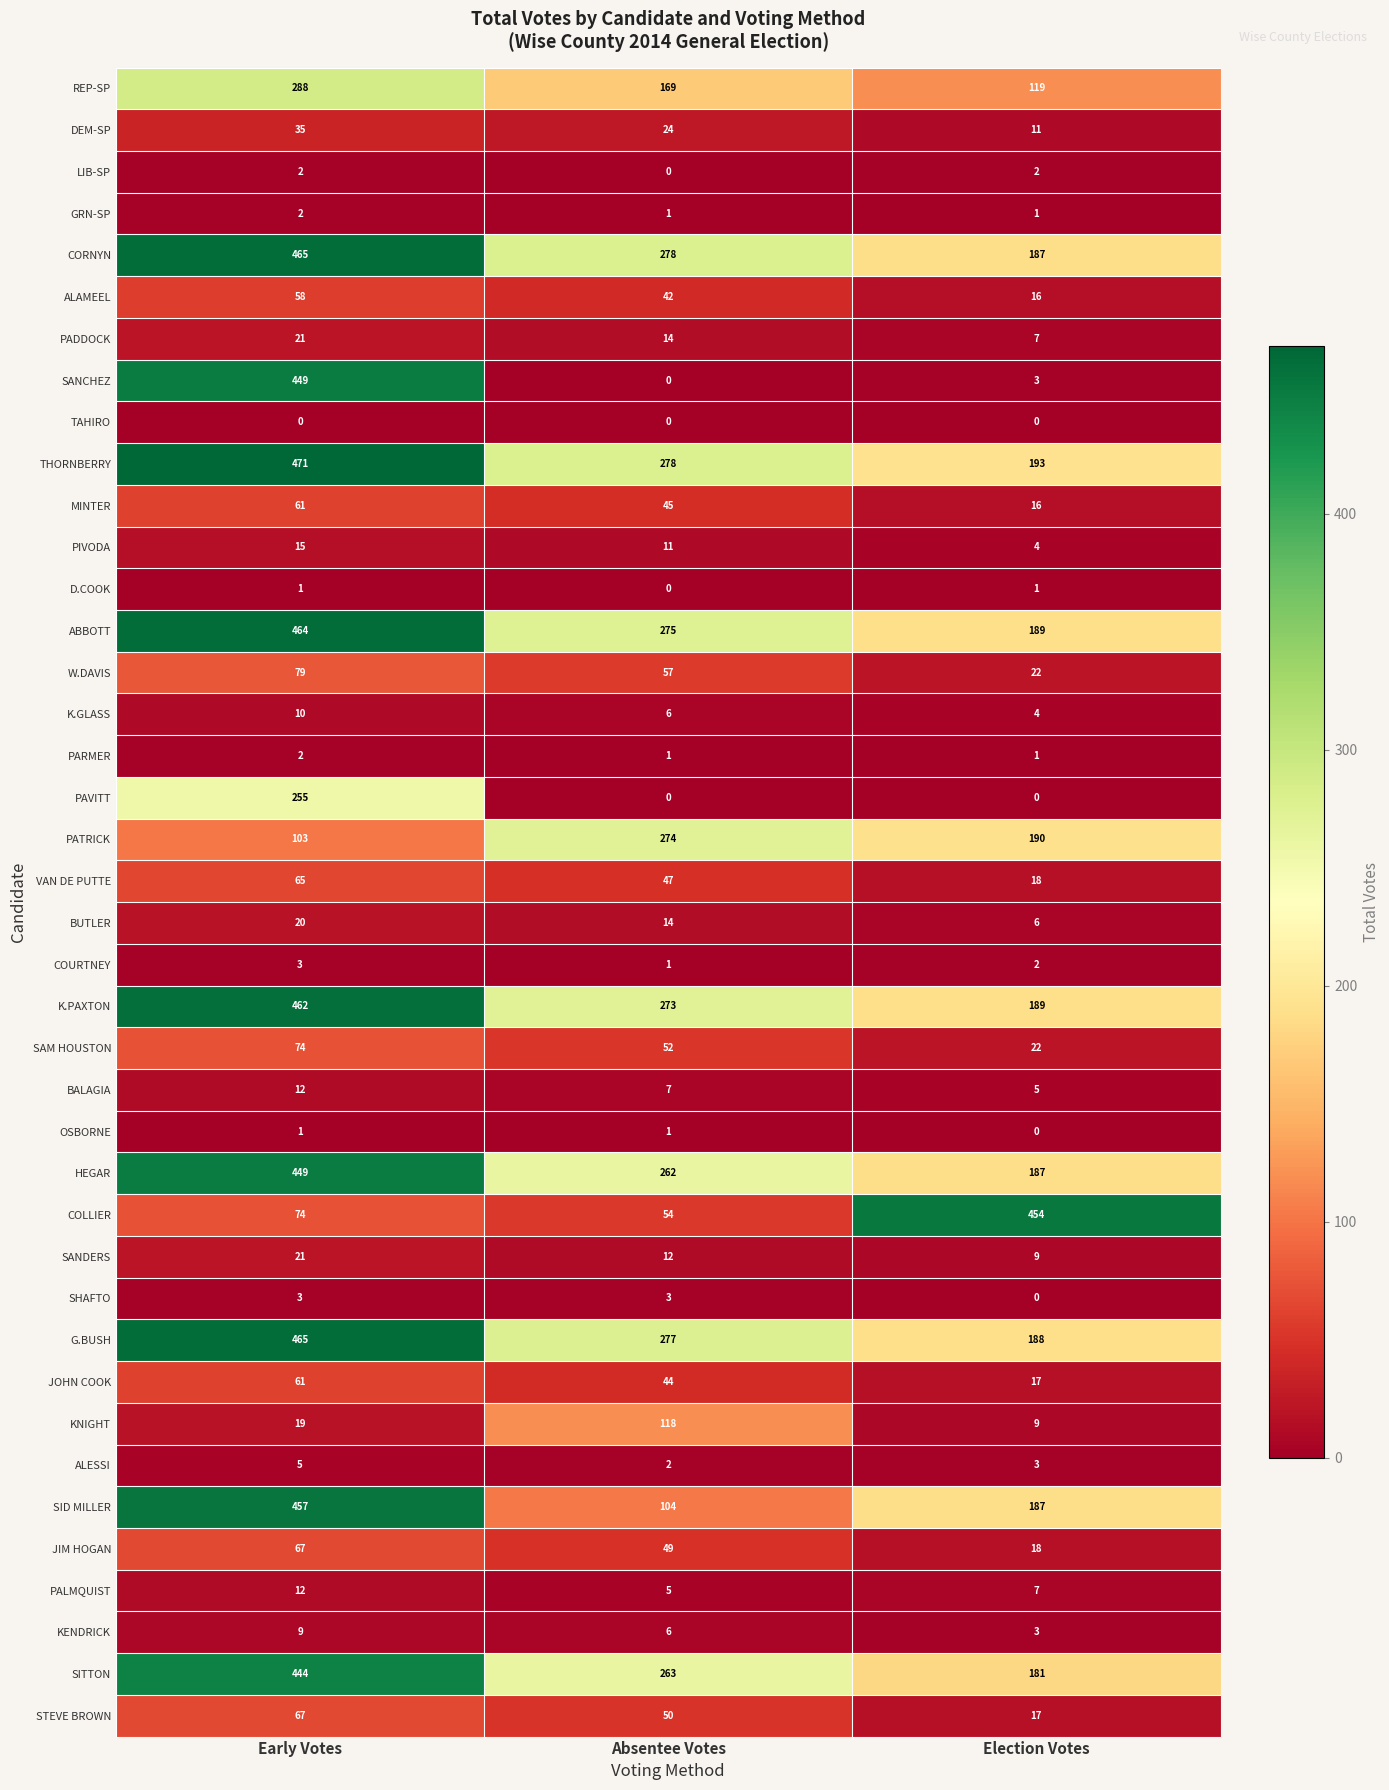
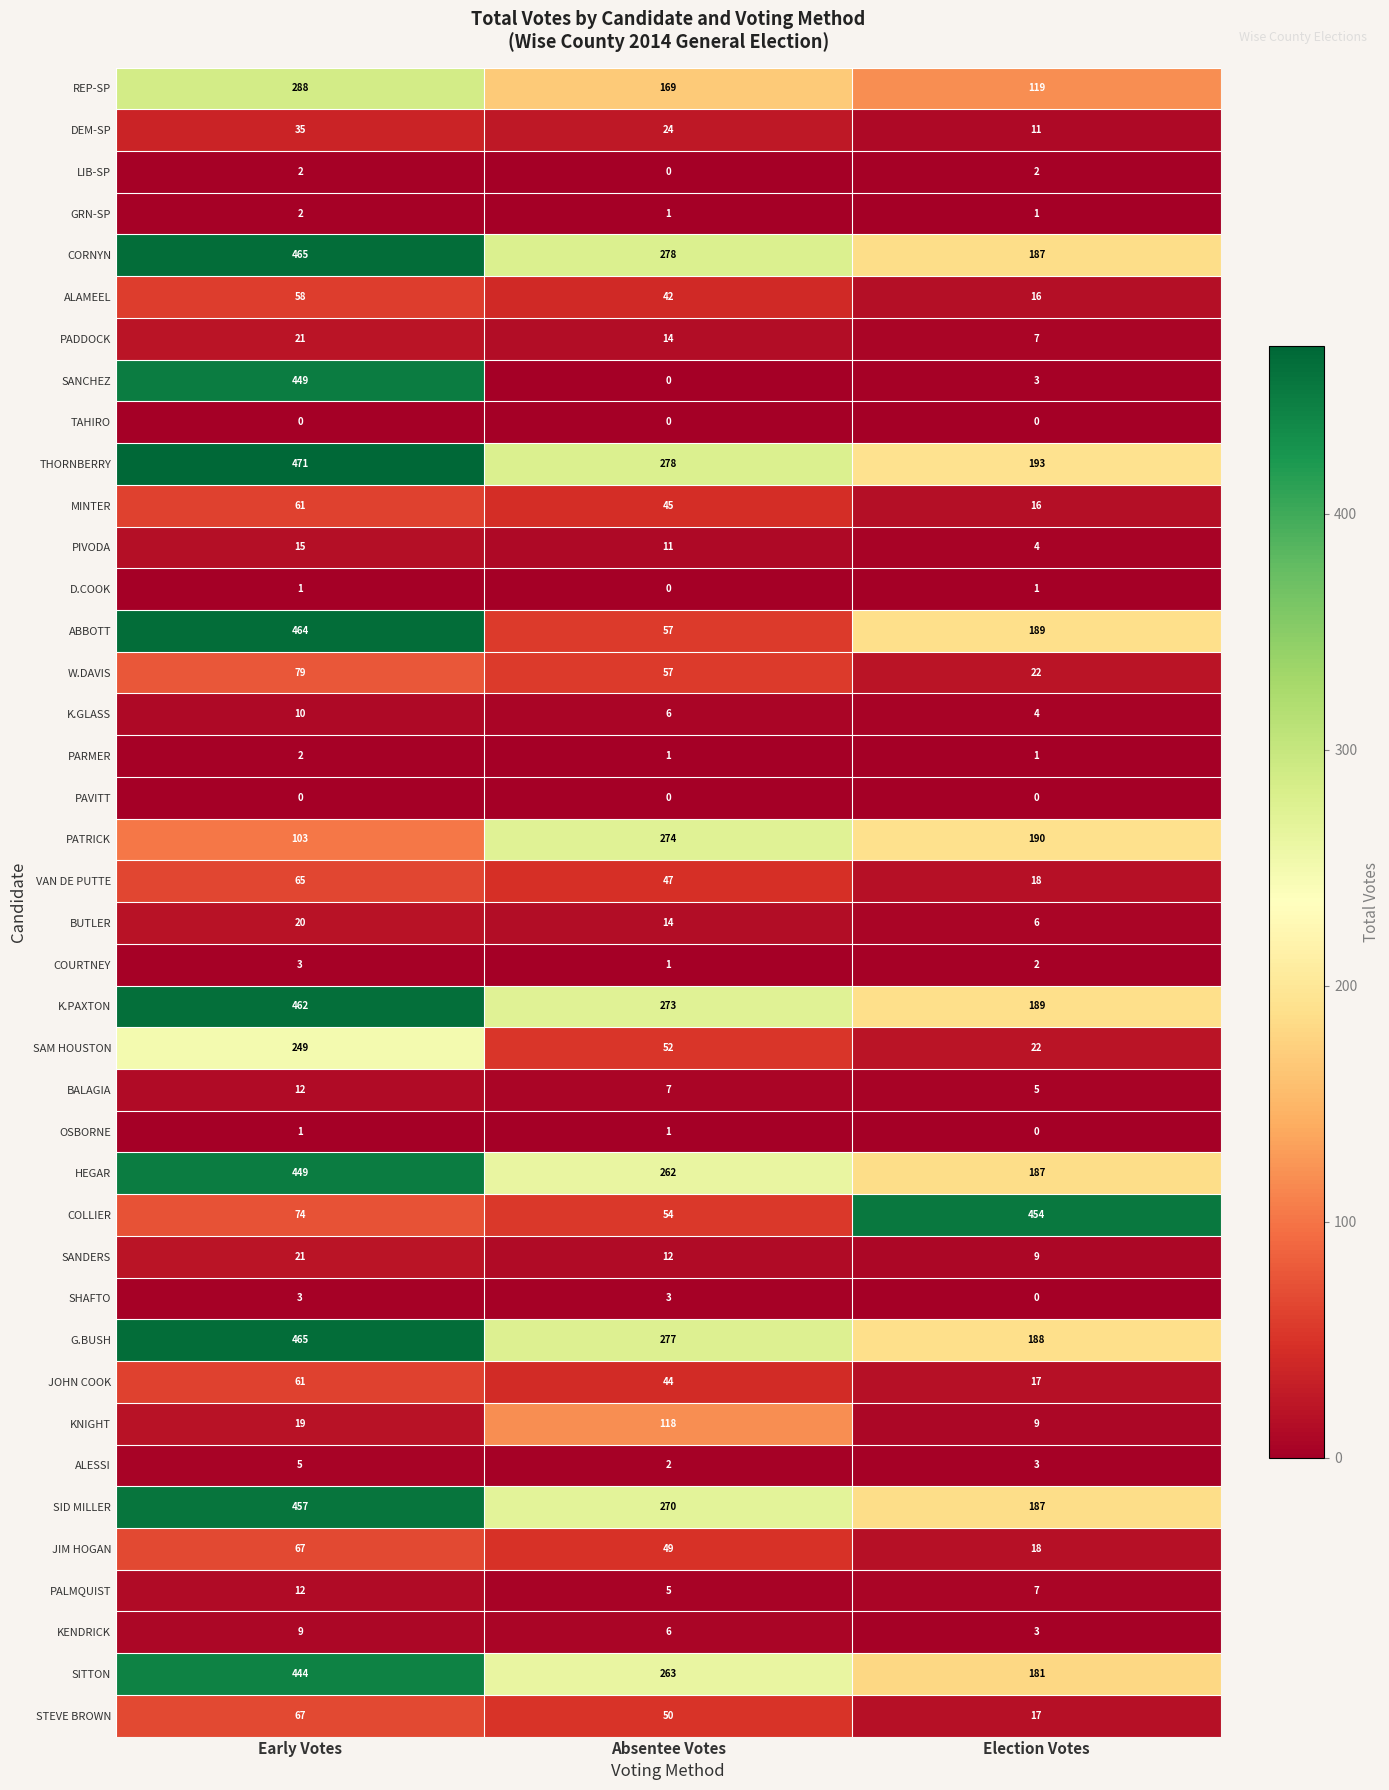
  {
    "REP-SP": {
      "Early Votes": 288,
      "Absentee Votes": 169,
      "Election Votes": 119
    },
    "DEM-SP": {
      "Early Votes": 35,
      "Absentee Votes": 24,
      "Election Votes": 11
    },
    "LIB-SP": {
      "Early Votes": 2,
      "Absentee Votes": 0,
      "Election Votes": 2
    },
    "GRN-SP": {
      "Early Votes": 2,
      "Absentee Votes": 1,
      "Election Votes": 1
    },
    "CORNYN": {
      "Early Votes": 465,
      "Absentee Votes": 278,
      "Election Votes": 187
    },
    "ALAMEEL": {
      "Early Votes": 58,
      "Absentee Votes": 42,
      "Election Votes": 16
    },
    "PADDOCK": {
      "Early Votes": 21,
      "Absentee Votes": 14,
      "Election Votes": 7
    },
    "SANCHEZ": {
      "Early Votes": 449,
      "Absentee Votes": 0,
      "Election Votes": 3
    },
    "TAHIRO": {
      "Early Votes": 0,
      "Absentee Votes": 0,
      "Election Votes": 0
    },
    "THORNBERRY": {
      "Early Votes": 471,
      "Absentee Votes": 278,
      "Election Votes": 193
    },
    "MINTER": {
      "Early Votes": 61,
      "Absentee Votes": 45,
      "Election Votes": 16
    },
    "PIVODA": {
      "Early Votes": 15,
      "Absentee Votes": 11,
      "Election Votes": 4
    },
    "D.COOK": {
      "Early Votes": 1,
      "Absentee Votes": 0,
      "Election Votes": 1
    },
    "ABBOTT": {
      "Early Votes": 464,
-     "Absentee Votes": 275,
+     "Absentee Votes": 57,
      "Election Votes": 189
    },
    "W.DAVIS": {
      "Early Votes": 79,
      "Absentee Votes": 57,
      "Election Votes": 22
    },
    "K.GLASS": {
      "Early Votes": 10,
      "Absentee Votes": 6,
      "Election Votes": 4
    },
    "PARMER": {
      "Early Votes": 2,
      "Absentee Votes": 1,
      "Election Votes": 1
    },
    "PAVITT": {
-     "Early Votes": 255,
+     "Early Votes": 0,
      "Absentee Votes": 0,
      "Election Votes": 0
    },
    "PATRICK": {
      "Early Votes": 103,
      "Absentee Votes": 274,
      "Election Votes": 190
    },
    "VAN DE PUTTE": {
      "Early Votes": 65,
      "Absentee Votes": 47,
      "Election Votes": 18
    },
    "BUTLER": {
      "Early Votes": 20,
      "Absentee Votes": 14,
      "Election Votes": 6
    },
    "COURTNEY": {
      "Early Votes": 3,
      "Absentee Votes": 1,
      "Election Votes": 2
    },
    "K.PAXTON": {
      "Early Votes": 462,
      "Absentee Votes": 273,
      "Election Votes": 189
    },
    "SAM HOUSTON": {
-     "Early Votes": 74,
+     "Early Votes": 249,
      "Absentee Votes": 52,
      "Election Votes": 22
    },
    "BALAGIA": {
      "Early Votes": 12,
      "Absentee Votes": 7,
      "Election Votes": 5
    },
    "OSBORNE": {
      "Early Votes": 1,
      "Absentee Votes": 1,
      "Election Votes": 0
    },
    "HEGAR": {
      "Early Votes": 449,
      "Absentee Votes": 262,
      "Election Votes": 187
    },
    "COLLIER": {
      "Early Votes": 74,
      "Absentee Votes": 54,
      "Election Votes": 454
    },
    "SANDERS": {
      "Early Votes": 21,
      "Absentee Votes": 12,
      "Election Votes": 9
    },
    "SHAFTO": {
      "Early Votes": 3,
      "Absentee Votes": 3,
      "Election Votes": 0
    },
    "G.BUSH": {
      "Early Votes": 465,
      "Absentee Votes": 277,
      "Election Votes": 188
    },
    "JOHN COOK": {
      "Early Votes": 61,
      "Absentee Votes": 44,
      "Election Votes": 17
    },
    "KNIGHT": {
      "Early Votes": 19,
      "Absentee Votes": 118,
      "Election Votes": 9
    },
    "ALESSI": {
      "Early Votes": 5,
      "Absentee Votes": 2,
      "Election Votes": 3
    },
    "SID MILLER": {
      "Early Votes": 457,
-     "Absentee Votes": 104,
+     "Absentee Votes": 270,
      "Election Votes": 187
    },
    "JIM HOGAN": {
      "Early Votes": 67,
      "Absentee Votes": 49,
      "Election Votes": 18
    },
    "PALMQUIST": {
      "Early Votes": 12,
      "Absentee Votes": 5,
      "Election Votes": 7
    },
    "KENDRICK": {
      "Early Votes": 9,
      "Absentee Votes": 6,
      "Election Votes": 3
    },
    "SITTON": {
      "Early Votes": 444,
      "Absentee Votes": 263,
      "Election Votes": 181
    },
    "STEVE BROWN": {
      "Early Votes": 67,
      "Absentee Votes": 50,
      "Election Votes": 17
    }
  }
